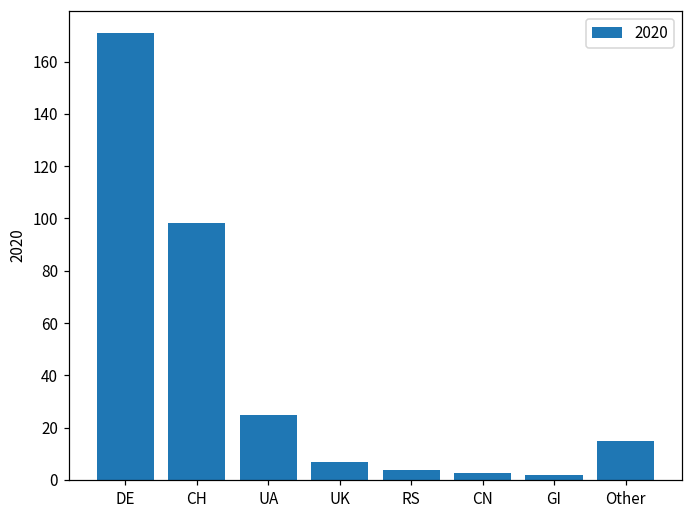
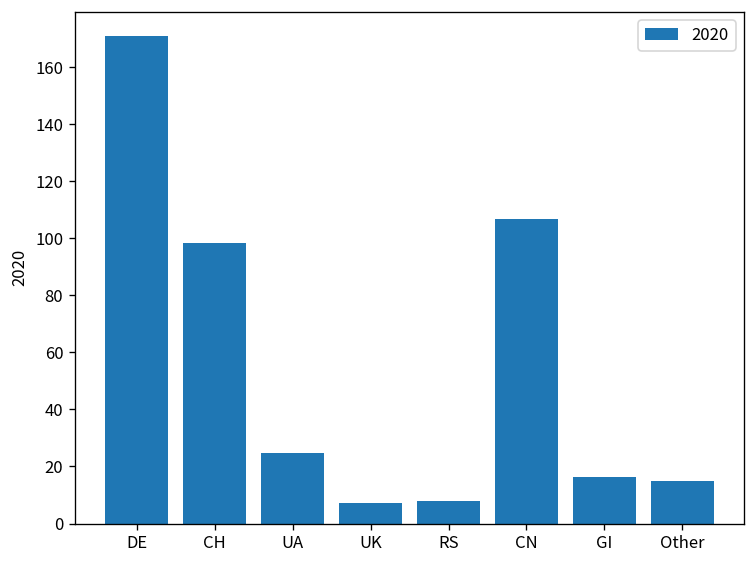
  {
    "DE": 171,
    "CH": 98,
    "UA": 25,
    "UK": 7,
-   "RS": 4,
-   "CN": 2,
-   "GI": 2,
+   "RS": 8,
+   "CN": 107,
+   "GI": 16,
    "Other": 15
  }
